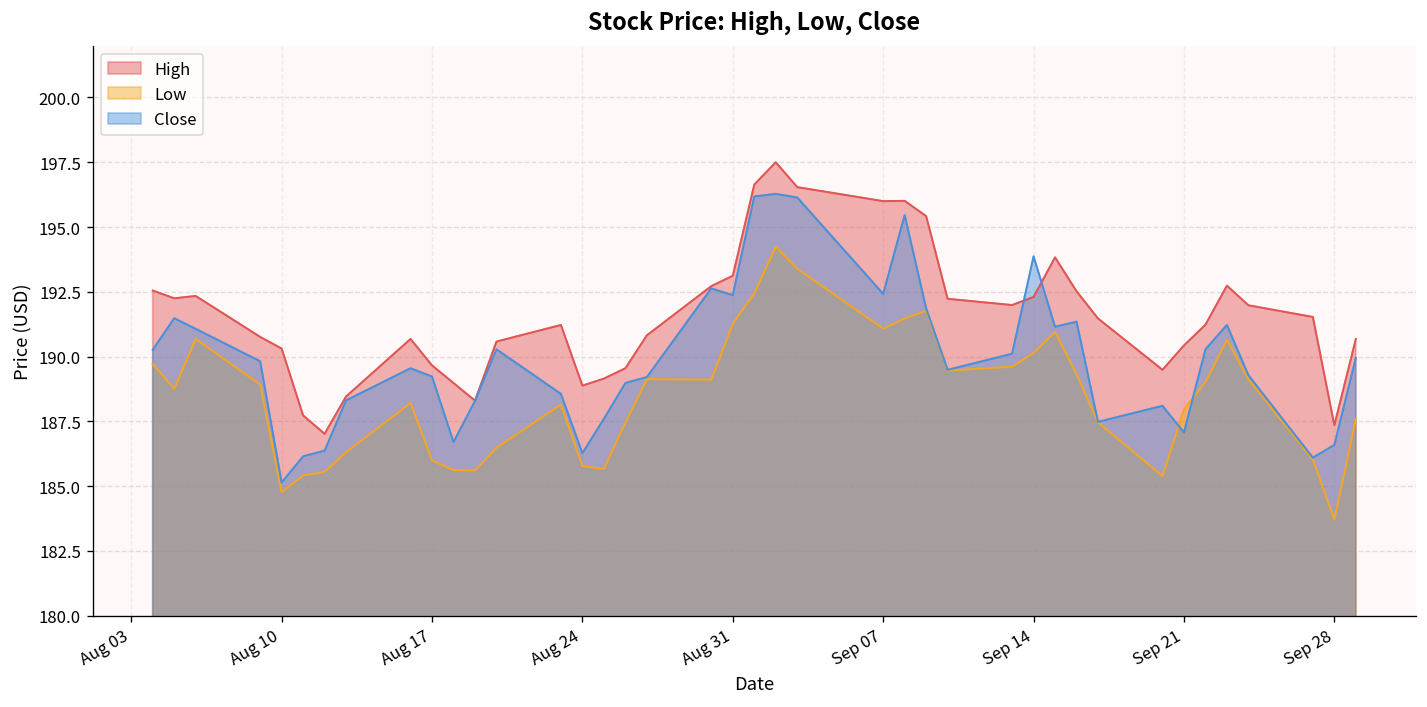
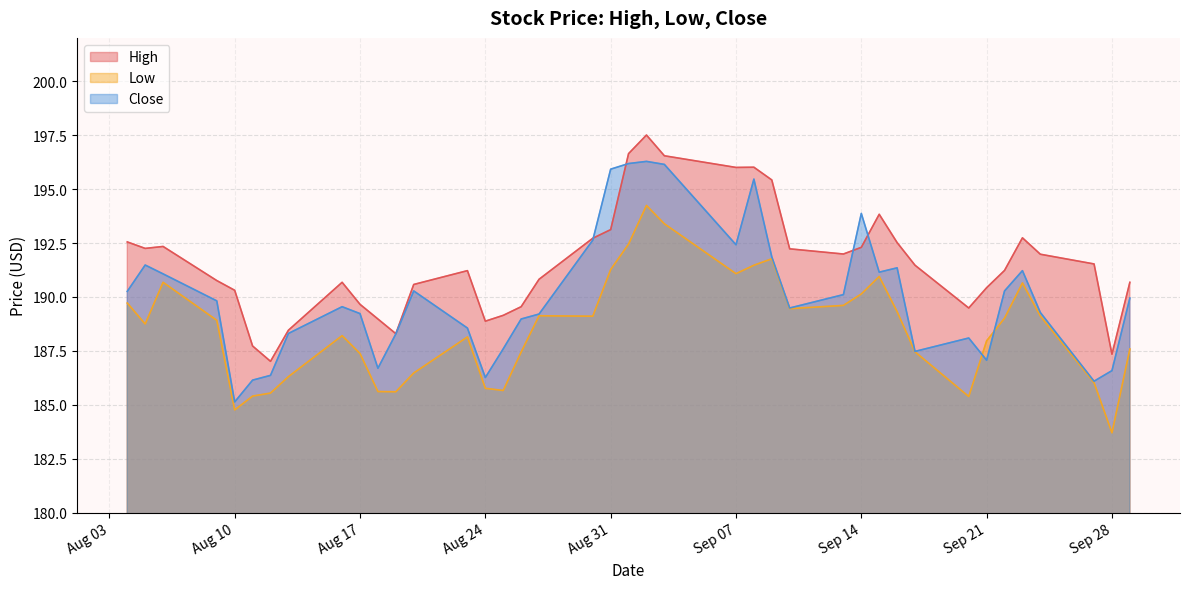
  {
    "High": {
      "Aug 10": 190.3,
      "Aug 17": 189.7,
      "Aug 24": 188.9,
      "Aug 31": 193.1,
      "Sep 07": 196.0,
      "Sep 14": 192.3,
      "Sep 21": 190.4,
      "Sep 28": 187.4
    },
    "Low": {
      "Aug 10": 184.8,
-     "Aug 17": 186.0,
+     "Aug 17": 187.4,
      "Aug 24": 185.8,
      "Aug 31": 191.3,
      "Sep 07": 191.1,
      "Sep 14": 190.1,
      "Sep 21": 188.0,
      "Sep 28": 183.7
    },
    "Close": {
      "Aug 10": 185.1,
      "Aug 17": 189.2,
      "Aug 24": 186.3,
-     "Aug 31": 192.4,
+     "Aug 31": 195.9,
      "Sep 07": 192.4,
      "Sep 14": 193.9,
      "Sep 21": 187.1,
      "Sep 28": 186.6
    }
  }
